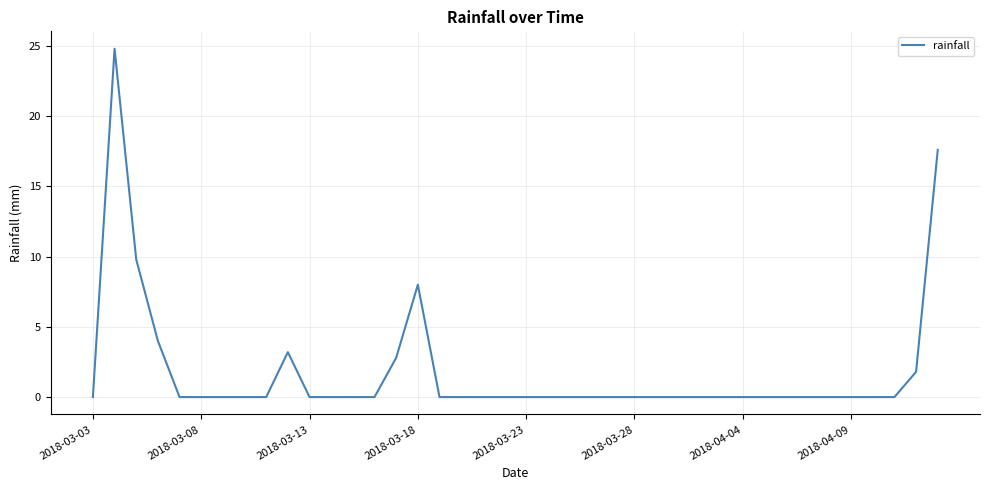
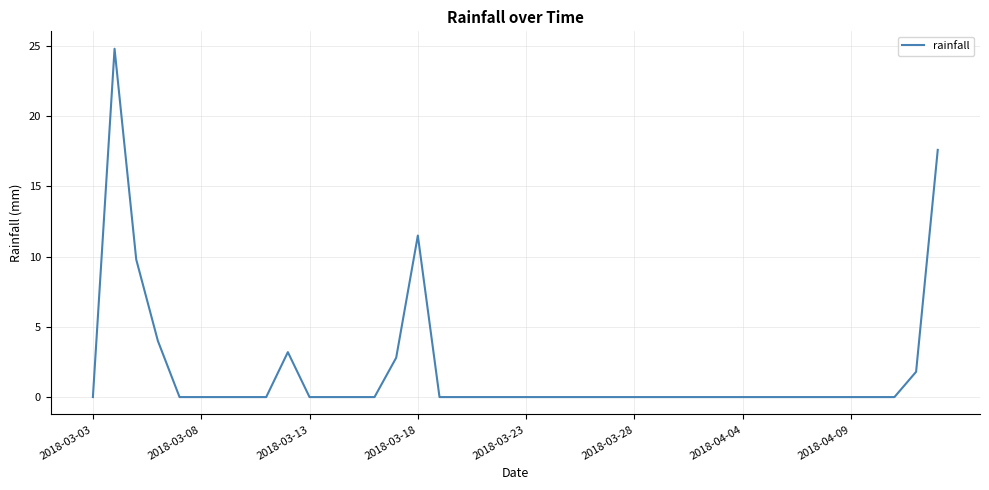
  {
    "2018-03-03": 0.0,
    "2018-03-08": 0.0,
    "2018-03-13": 0.0,
-   "2018-03-18": 8.0,
+   "2018-03-18": 11.5,
    "2018-03-23": 0.0,
    "2018-03-28": 0.0,
    "2018-04-04": 0.0,
    "2018-04-09": 0.0
  }
